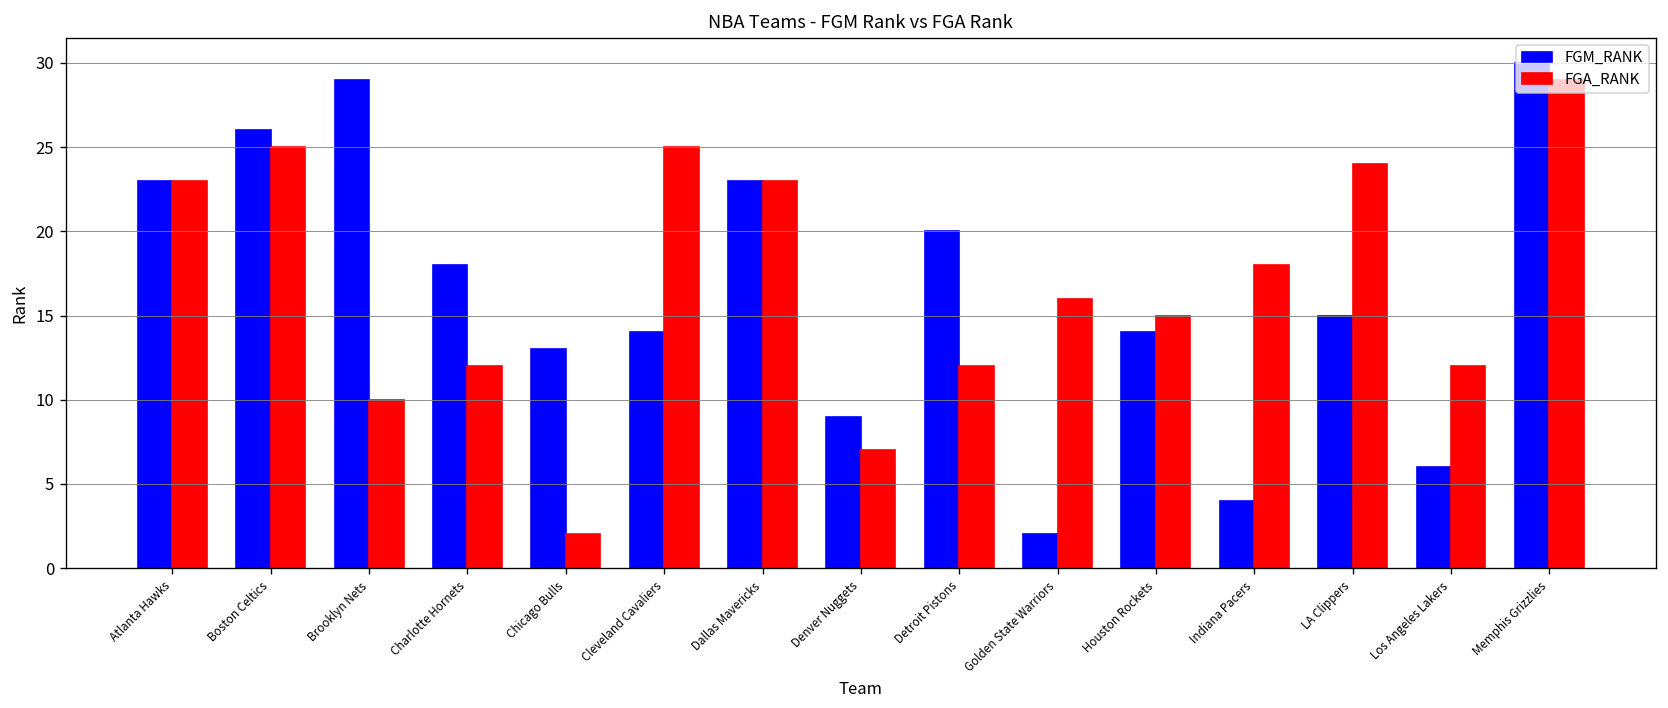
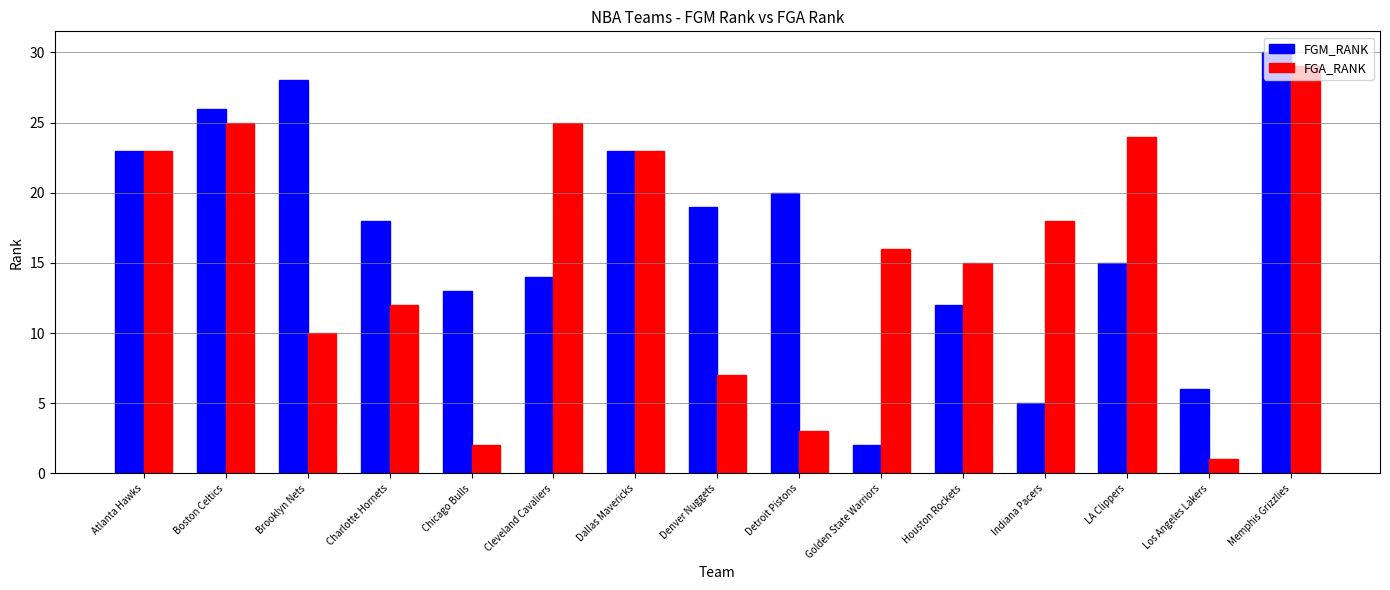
  {
    "FGM_RANK": {
      "Atlanta Hawks": 23,
      "Boston Celtics": 26,
-     "Brooklyn Nets": 29,
+     "Brooklyn Nets": 28,
      "Charlotte Hornets": 18,
      "Chicago Bulls": 13,
      "Cleveland Cavaliers": 14,
      "Dallas Mavericks": 23,
-     "Denver Nuggets": 9,
+     "Denver Nuggets": 19,
      "Detroit Pistons": 20,
      "Golden State Warriors": 2,
-     "Houston Rockets": 14,
-     "Indiana Pacers": 4,
+     "Houston Rockets": 12,
+     "Indiana Pacers": 5,
      "LA Clippers": 15,
      "Los Angeles Lakers": 6
    },
    "FGA_RANK": {
      "Atlanta Hawks": 23,
      "Boston Celtics": 25,
      "Brooklyn Nets": 10,
      "Charlotte Hornets": 12,
      "Chicago Bulls": 2,
      "Cleveland Cavaliers": 25,
      "Dallas Mavericks": 23,
      "Denver Nuggets": 7,
-     "Detroit Pistons": 12,
+     "Detroit Pistons": 3,
      "Golden State Warriors": 16,
      "Houston Rockets": 15,
      "Indiana Pacers": 18,
      "LA Clippers": 24,
-     "Los Angeles Lakers": 12
+     "Los Angeles Lakers": 1
    }
  }
